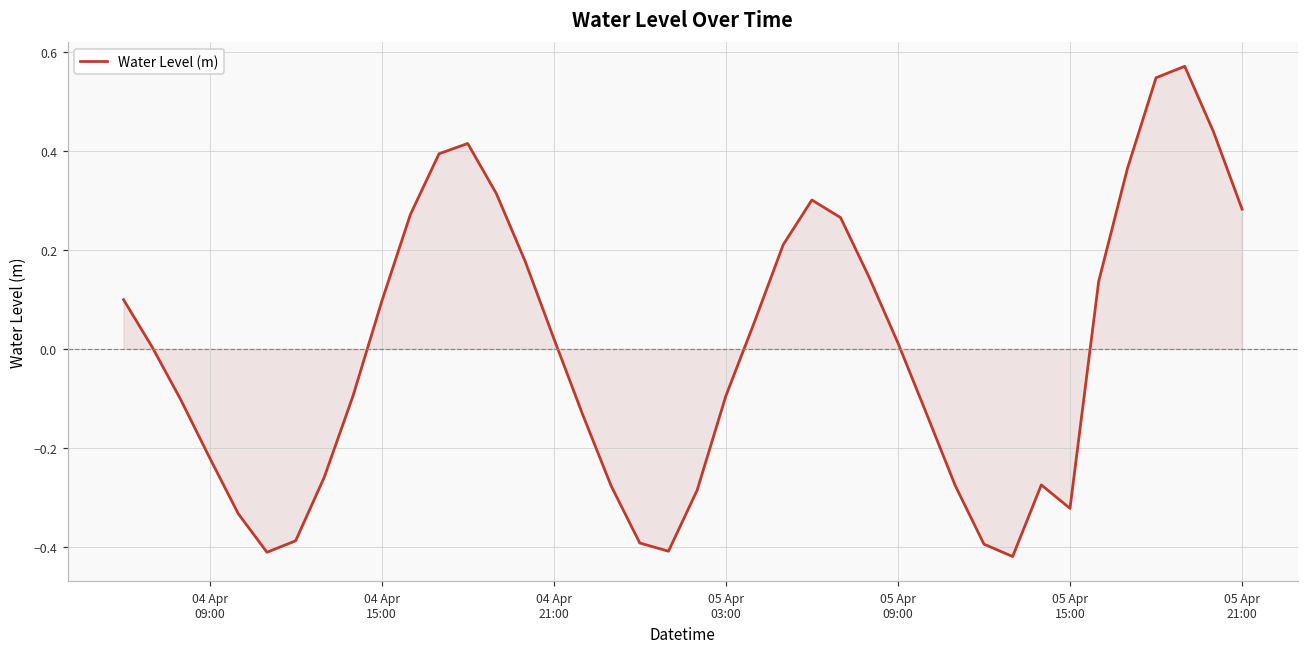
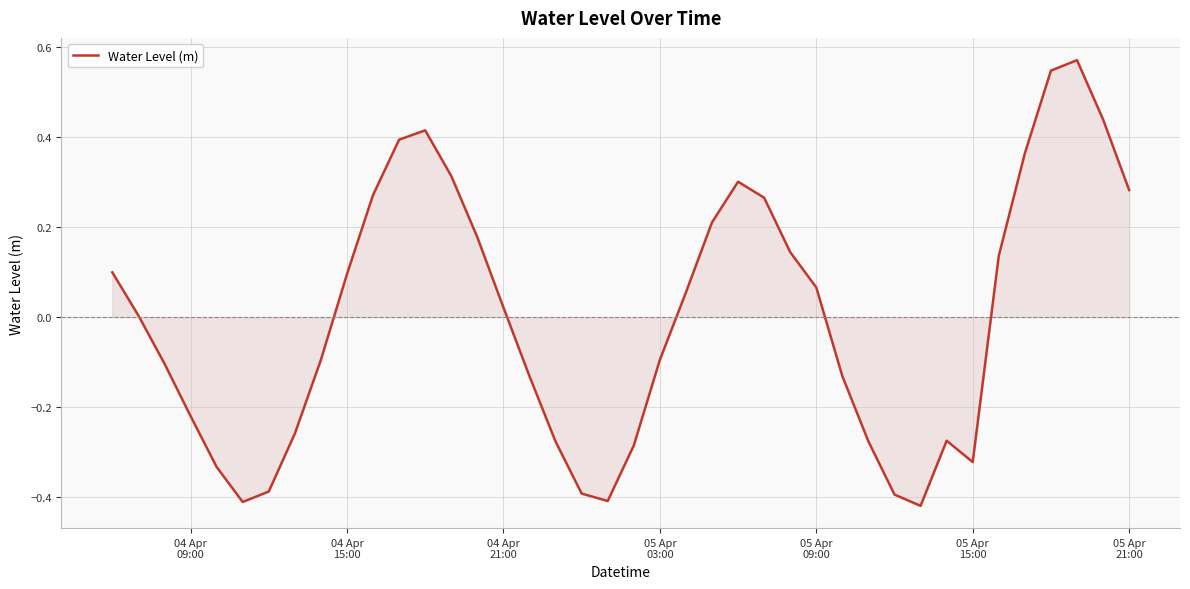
  {
    "Water Level (m)": {
      "04 Apr 09:00": -0.22,
      "05 Apr 03:00": -0.10,
-     "05 Apr 09:00": 0.01,
+     "05 Apr 09:00": 0.07,
      "05 Apr 15:00": -0.32
    }
  }
